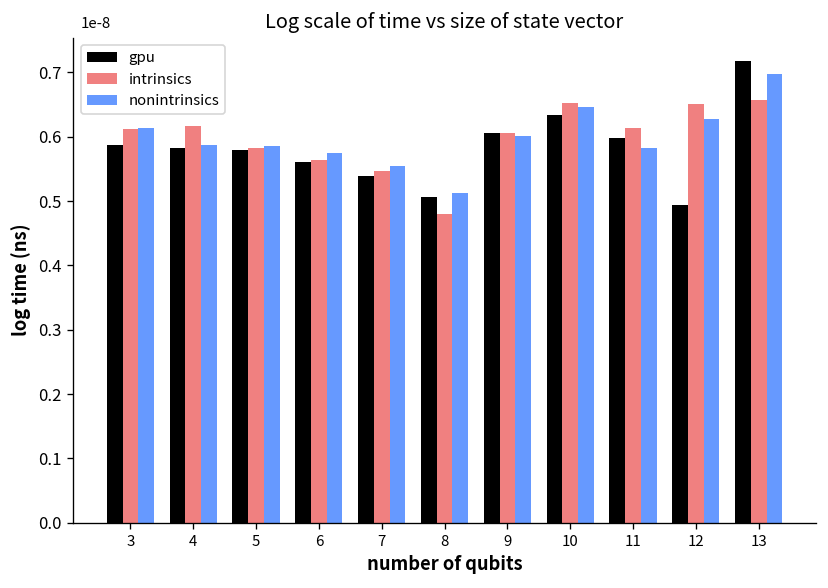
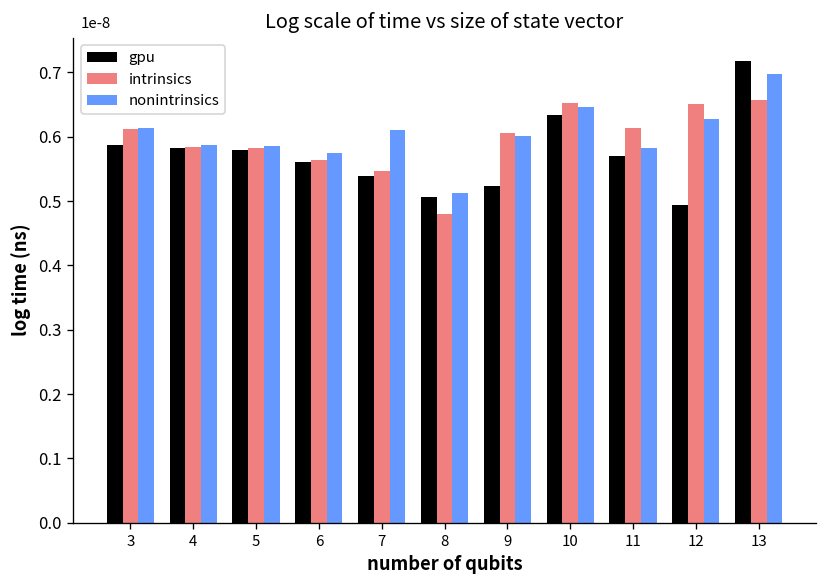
  {
    "gpu": {
      "3": 0.59,
      "4": 0.58,
      "5": 0.58,
      "6": 0.56,
      "7": 0.54,
      "8": 0.51,
-     "9": 0.61,
+     "9": 0.52,
      "10": 0.63,
-     "11": 0.60,
+     "11": 0.57,
      "12": 0.49,
      "13": 0.72
    },
    "intrinsics": {
      "3": 0.61,
-     "4": 0.62,
+     "4": 0.58,
      "5": 0.58,
      "6": 0.56,
      "7": 0.55,
      "8": 0.48,
      "9": 0.61,
      "10": 0.65,
      "11": 0.61,
      "12": 0.65,
      "13": 0.66
    },
    "nonintrinsics": {
      "3": 0.61,
      "4": 0.59,
      "5": 0.59,
      "6": 0.57,
-     "7": 0.55,
+     "7": 0.61,
      "8": 0.51,
      "9": 0.60,
      "10": 0.65,
      "11": 0.58,
      "12": 0.63,
      "13": 0.70
    }
  }
